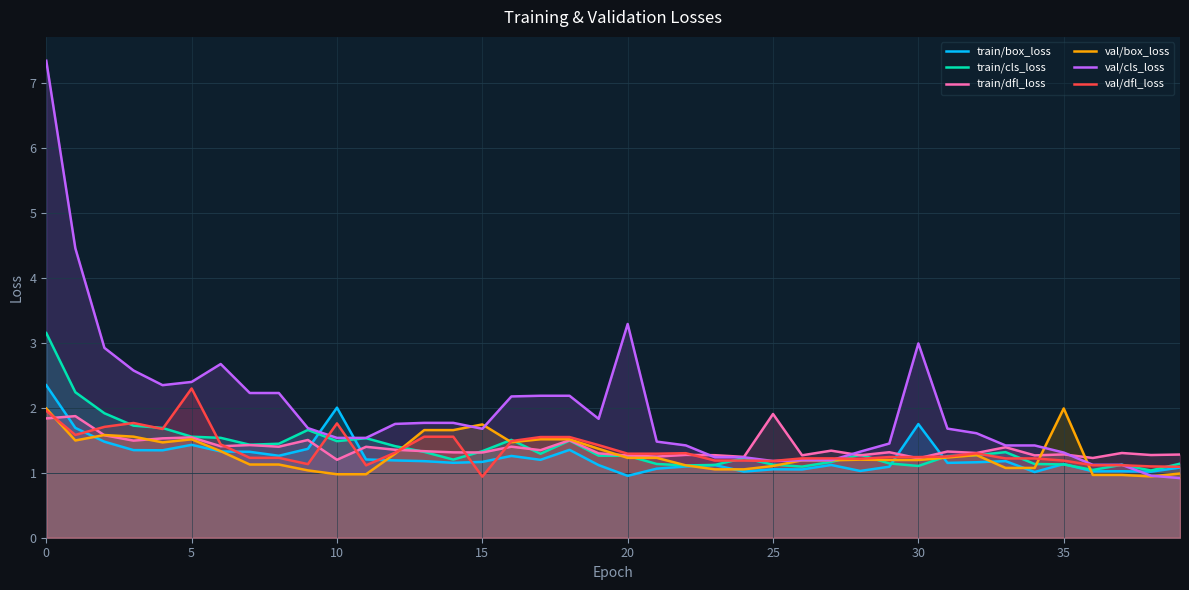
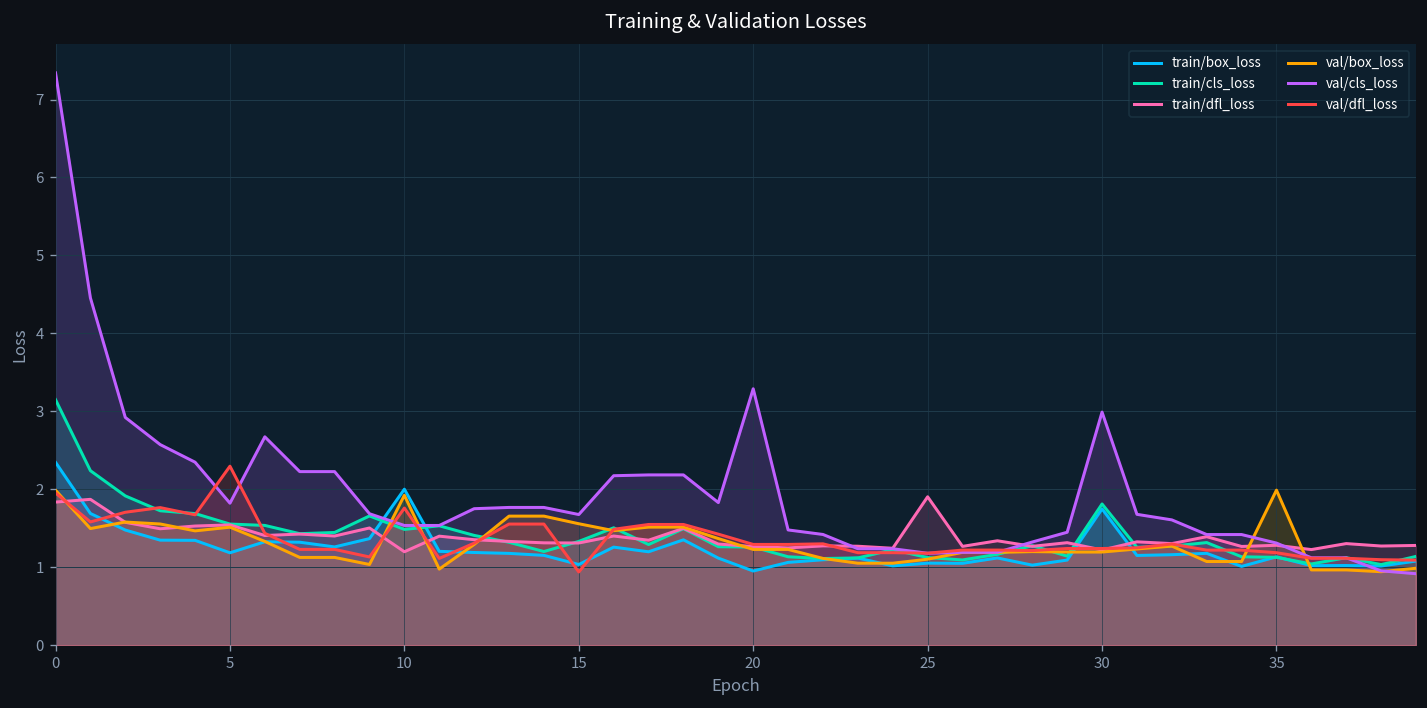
  {
    "train/box_loss": {
      "0": 2.3,
-     "5": 1.4,
+     "5": 1.2,
      "10": 2.0,
-     "15": 1.2,
+     "15": 1.0,
      "20": 1.0,
      "25": 1.1,
      "30": 1.7
    },
    "train/cls_loss": {
      "0": 3.2,
      "10": 1.5,
-     "30": 1.1
+     "30": 1.8
    },
    "train/dfl_loss": {
      "0": 1.8,
      "10": 1.2,
      "25": 1.9
    },
    "val/box_loss": {
-     "10": 1.0,
-     "15": 1.7,
+     "10": 1.9,
+     "15": 1.6,
      "35": 2.0
    },
    "val/cls_loss": {
      "0": 7.3,
-     "5": 2.4,
+     "5": 1.8,
      "10": 1.5,
      "15": 1.7,
      "20": 3.3,
      "30": 3.0
    },
    "val/dfl_loss": {
      "5": 2.3,
      "10": 1.8,
      "15": 0.9,
      "35": 1.2
    }
  }
